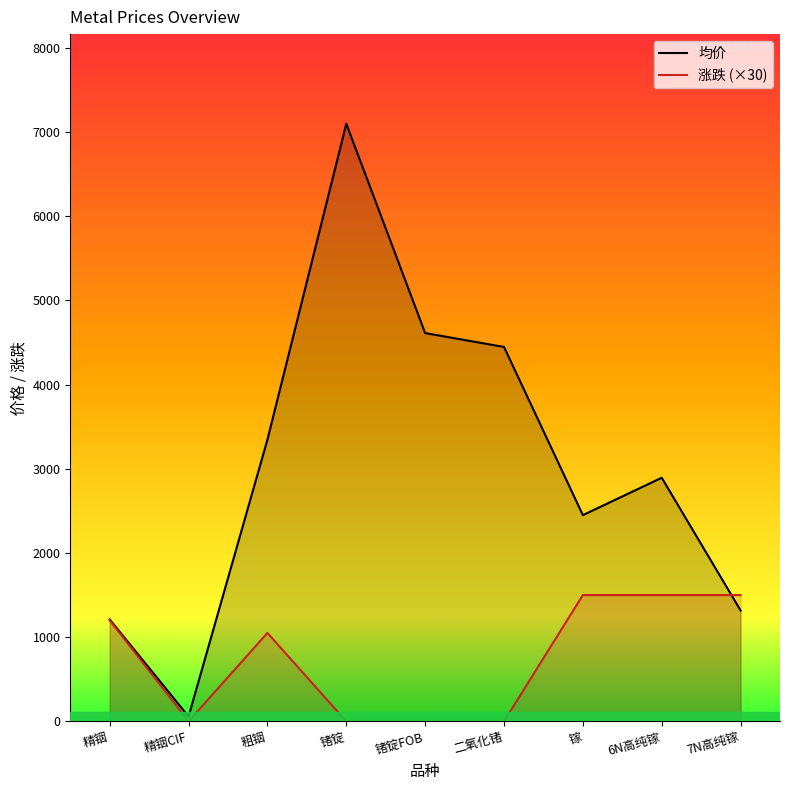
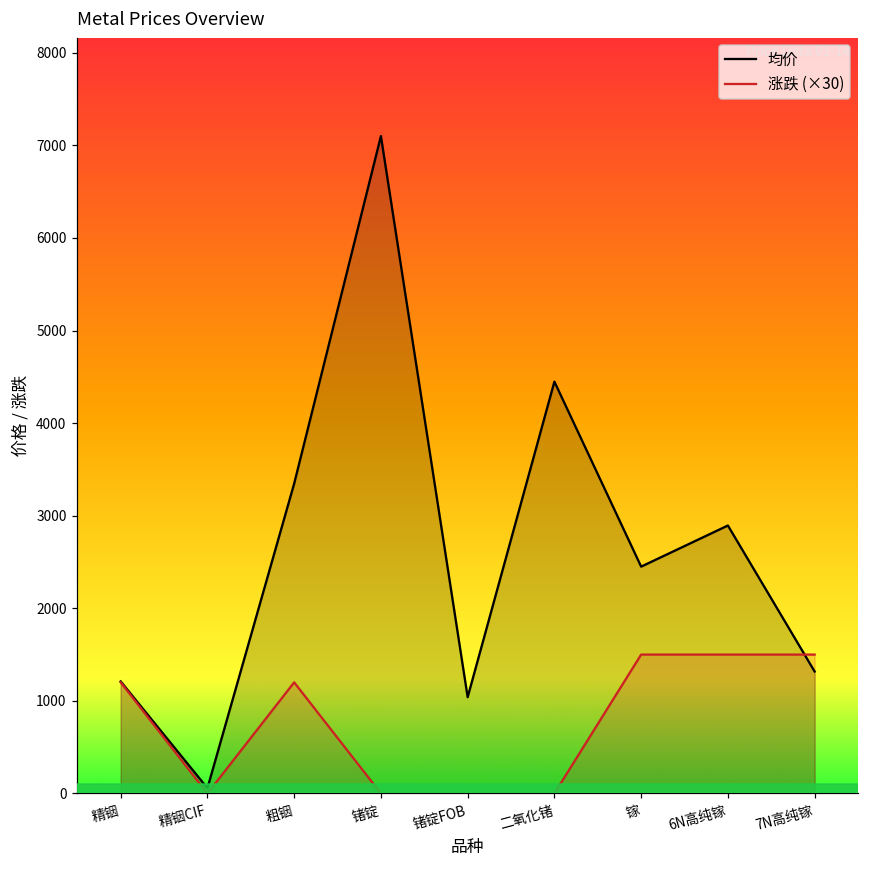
  {
    "均价": {
      "粗铟": 3300,
      "锗锭": 7100,
-     "锗锭FOB": 4600,
+     "锗锭FOB": 1000,
      "二氧化锗": 4400,
      "镓": 2500,
      "6N高纯镓": 2900,
      "7N高纯镓": 1300
    },
    "涨跌 (×30)": {
-     "粗铟": 1100,
+     "粗铟": 1200,
      "镓": 1500,
      "6N高纯镓": 1500,
      "7N高纯镓": 1500
    }
  }
